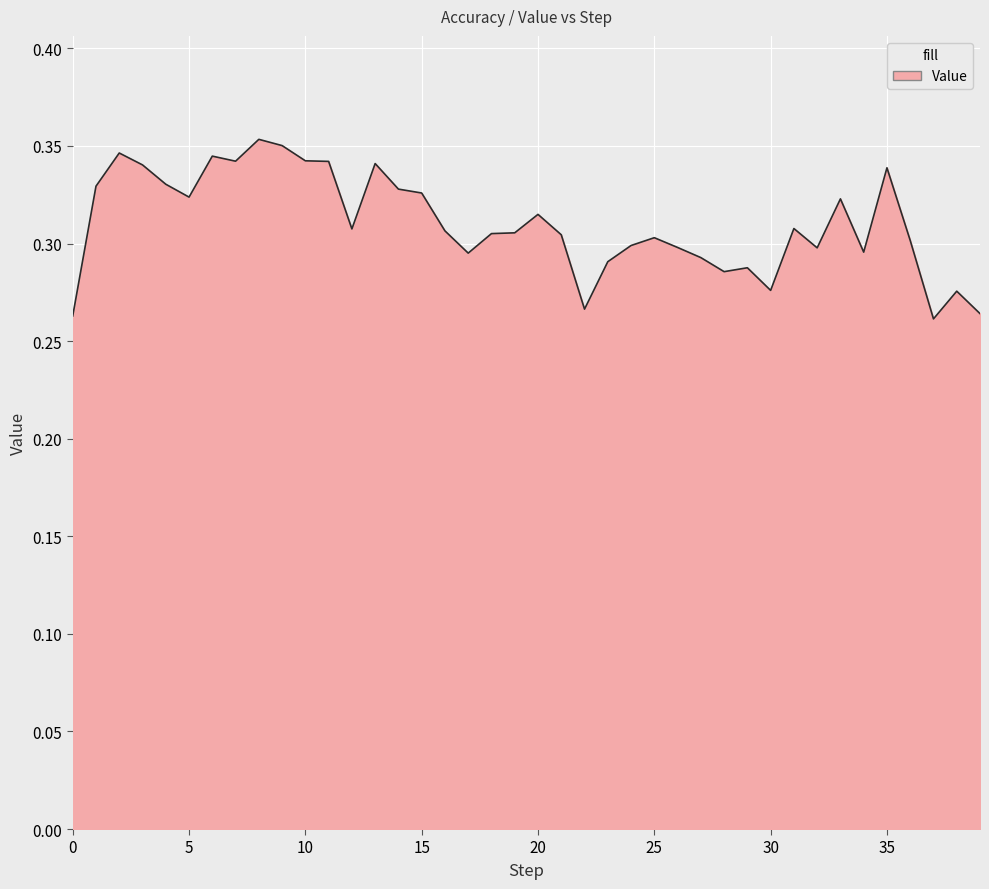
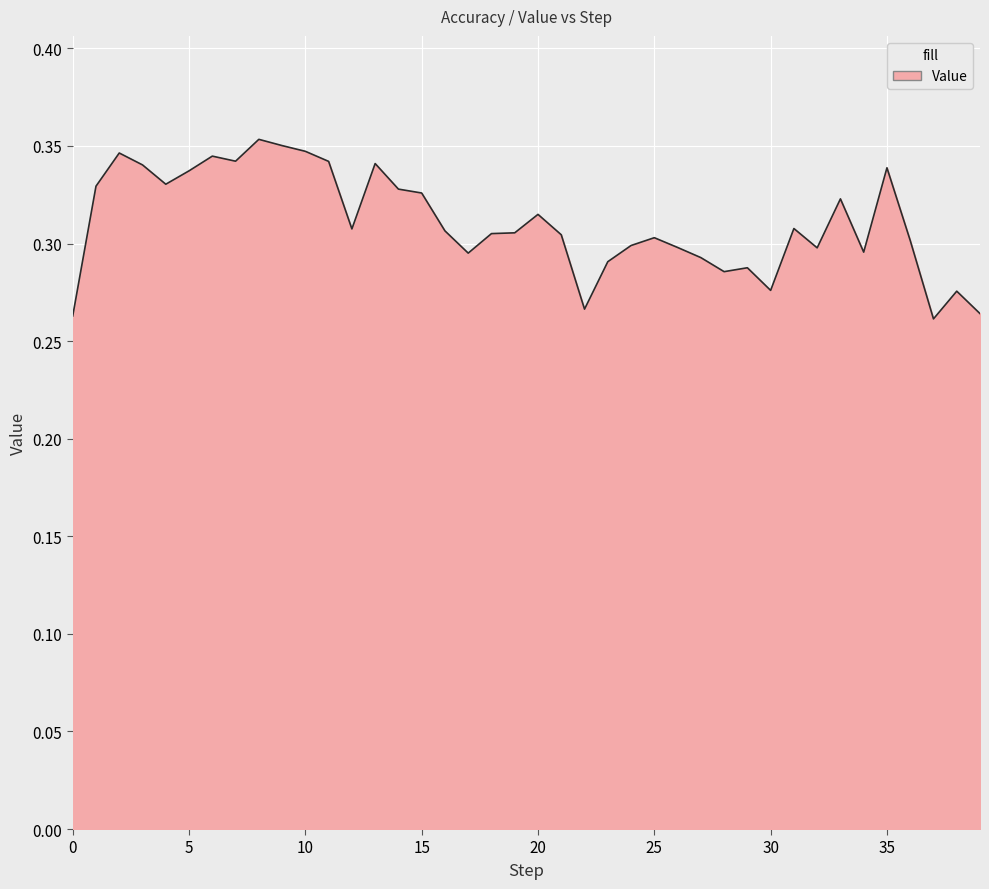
  {
    "0": 0.263,
-   "5": 0.324,
-   "10": 0.342,
+   "5": 0.337,
+   "10": 0.347,
    "15": 0.326,
    "20": 0.315,
    "25": 0.303,
    "30": 0.276,
    "35": 0.339
  }
